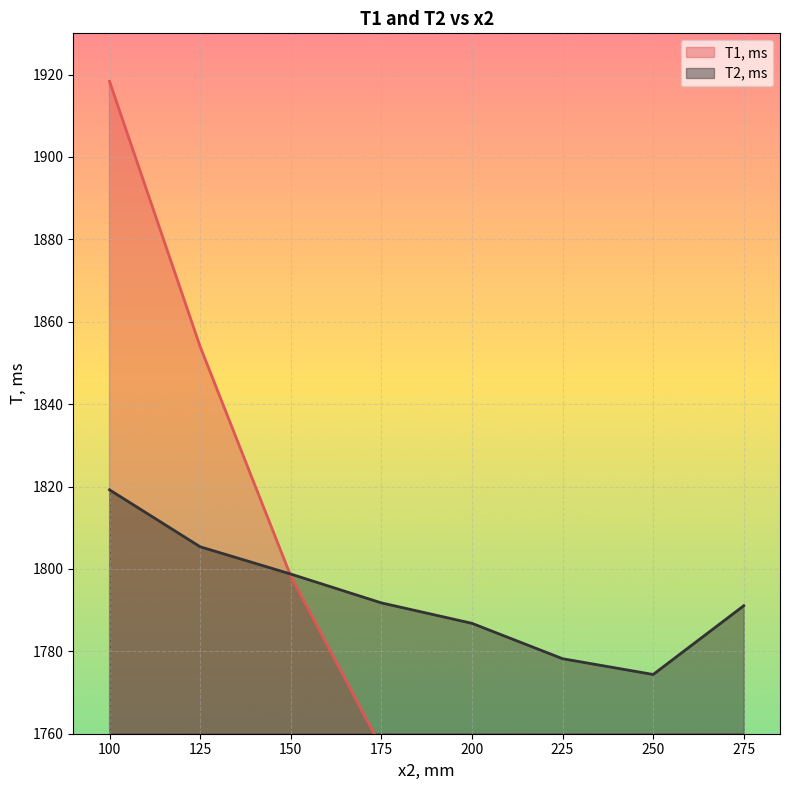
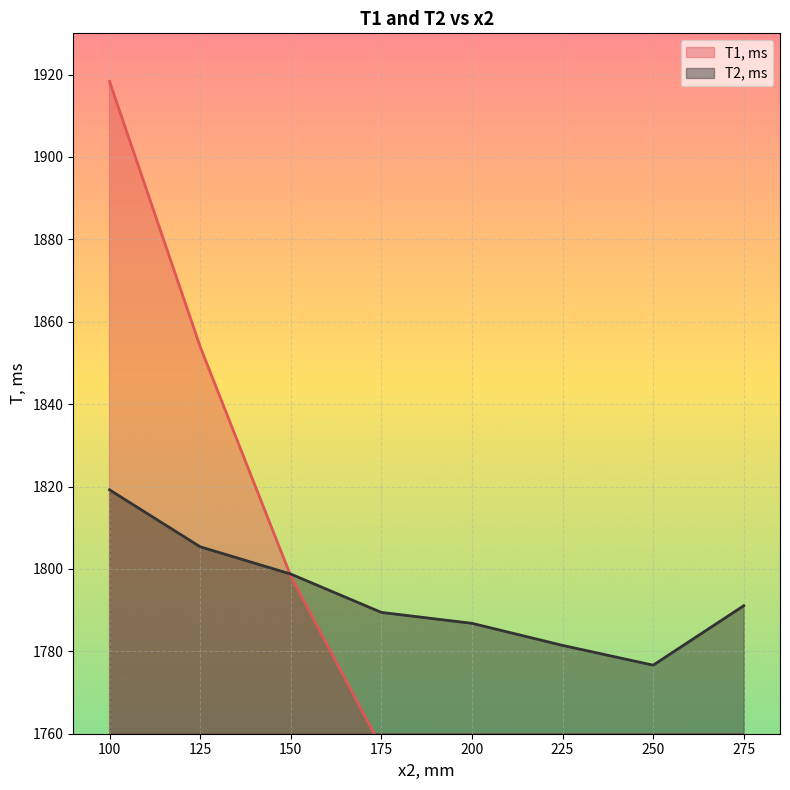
  {
    "T2, ms": {
      "100": 1819,
      "125": 1805,
-     "175": 1792,
+     "175": 1789,
      "200": 1787,
-     "225": 1778,
-     "250": 1774,
+     "225": 1781,
+     "250": 1777,
      "275": 1791
    }
  }
